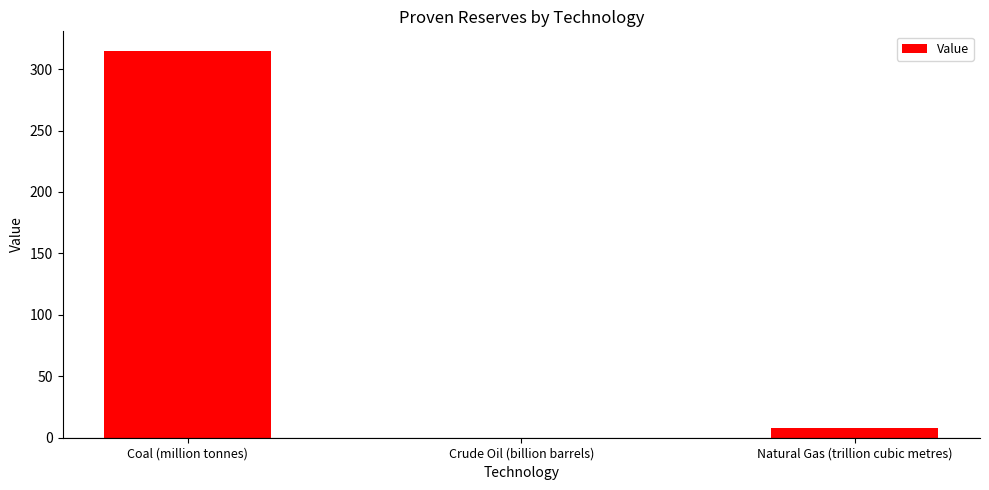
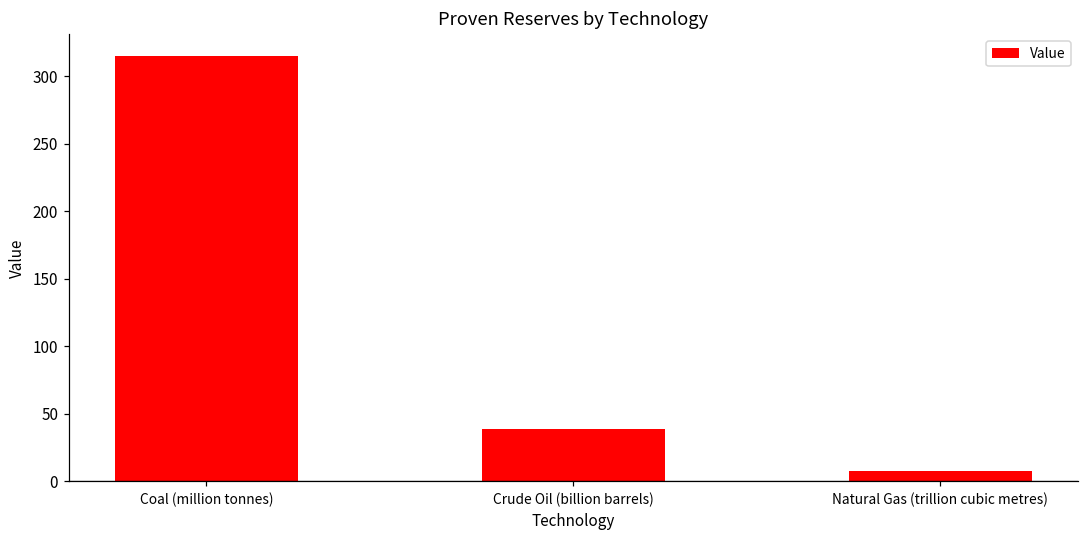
  {
    "Coal (million tonnes)": 315,
-   "Crude Oil (billion barrels)": 0,
+   "Crude Oil (billion barrels)": 39,
    "Natural Gas (trillion cubic metres)": 8
  }
